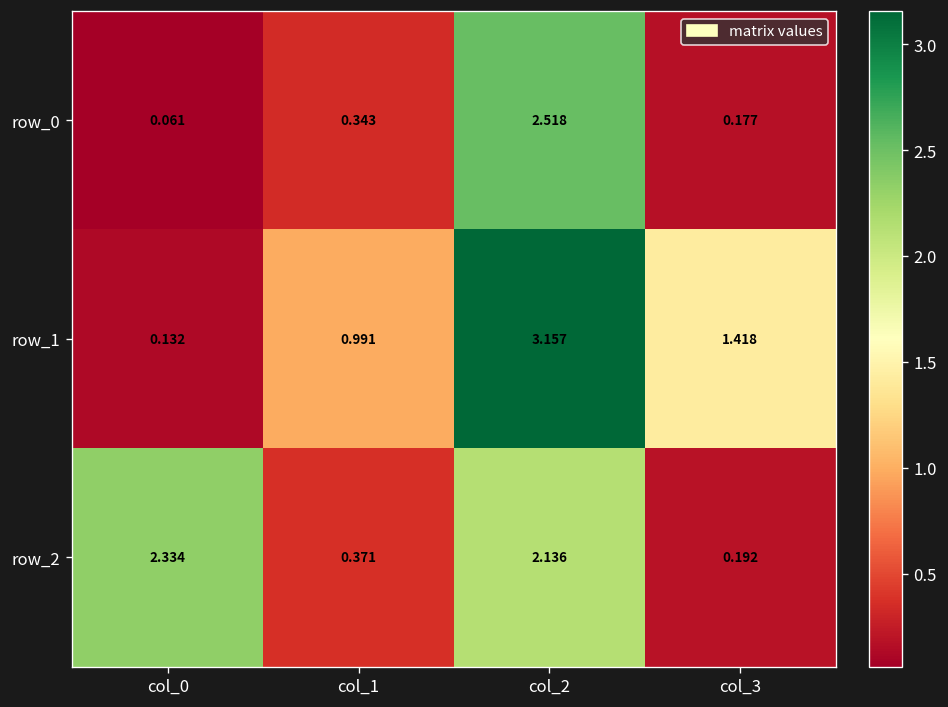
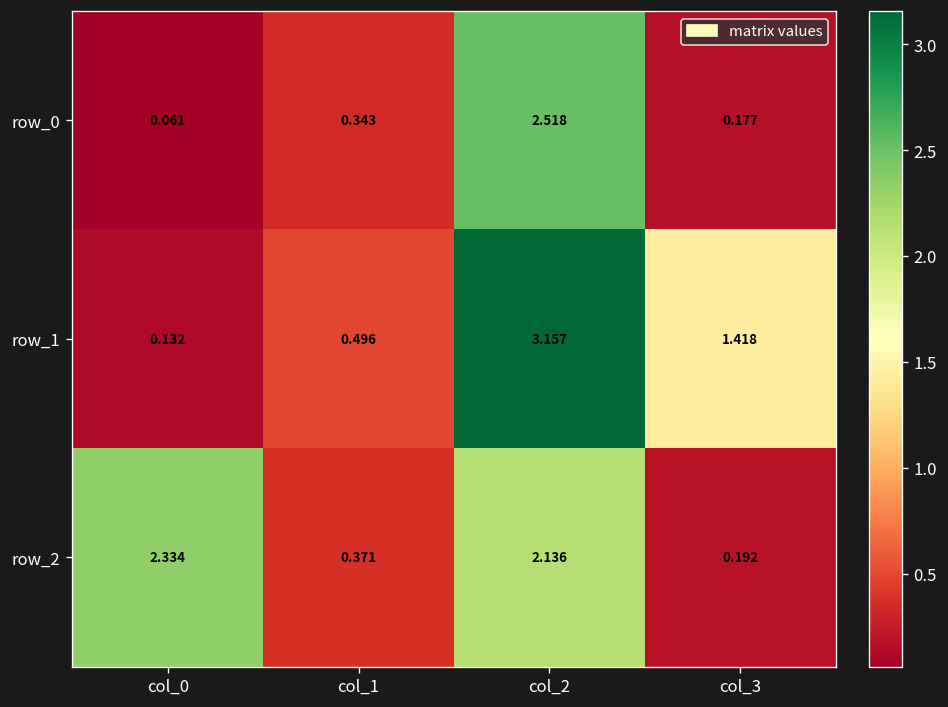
  {
    "row_0": {
      "col_0": 0.061,
      "col_1": 0.343,
      "col_2": 2.518,
      "col_3": 0.177
    },
    "row_1": {
      "col_0": 0.132,
-     "col_1": 0.991,
+     "col_1": 0.496,
      "col_2": 3.157,
      "col_3": 1.418
    },
    "row_2": {
      "col_0": 2.334,
      "col_1": 0.371,
      "col_2": 2.136,
      "col_3": 0.192
    }
  }
